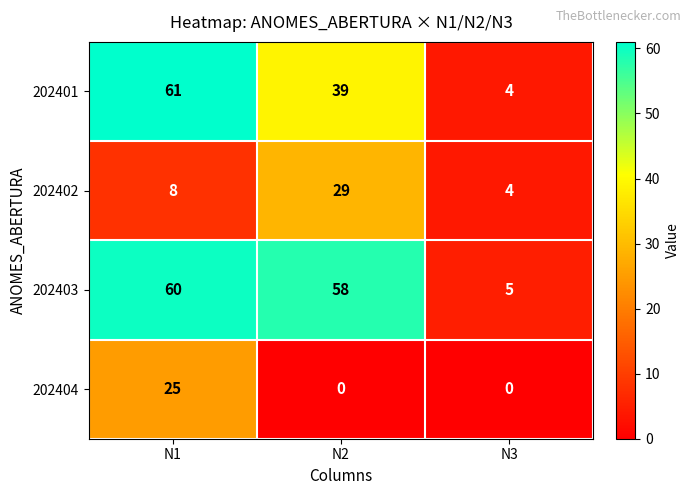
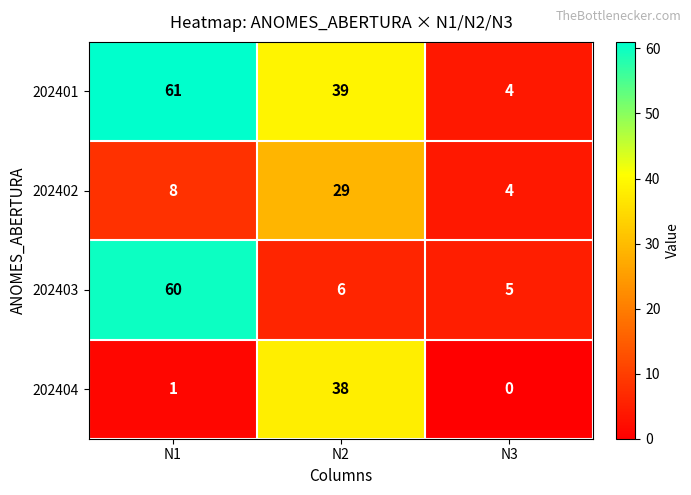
  {
    "202401": {
      "N1": 61,
      "N2": 39,
      "N3": 4
    },
    "202402": {
      "N1": 8,
      "N2": 29,
      "N3": 4
    },
    "202403": {
      "N1": 60,
-     "N2": 58,
+     "N2": 6,
      "N3": 5
    },
    "202404": {
-     "N1": 25,
-     "N2": 0,
+     "N1": 1,
+     "N2": 38,
      "N3": 0
    }
  }
